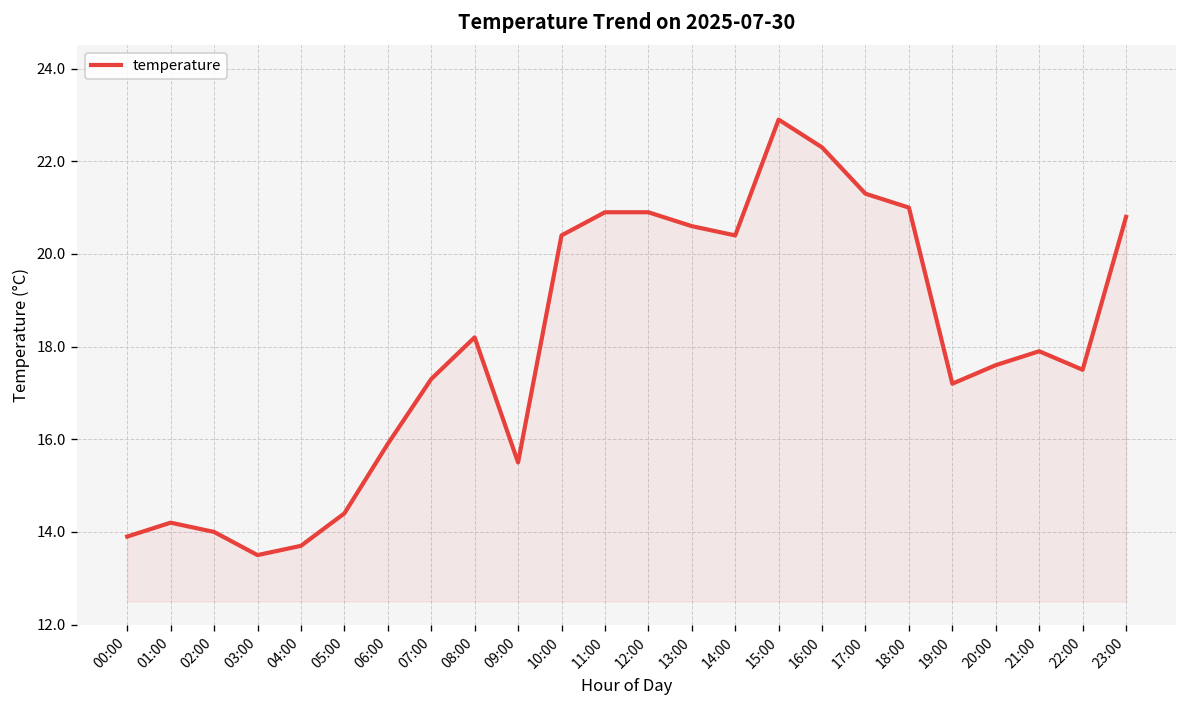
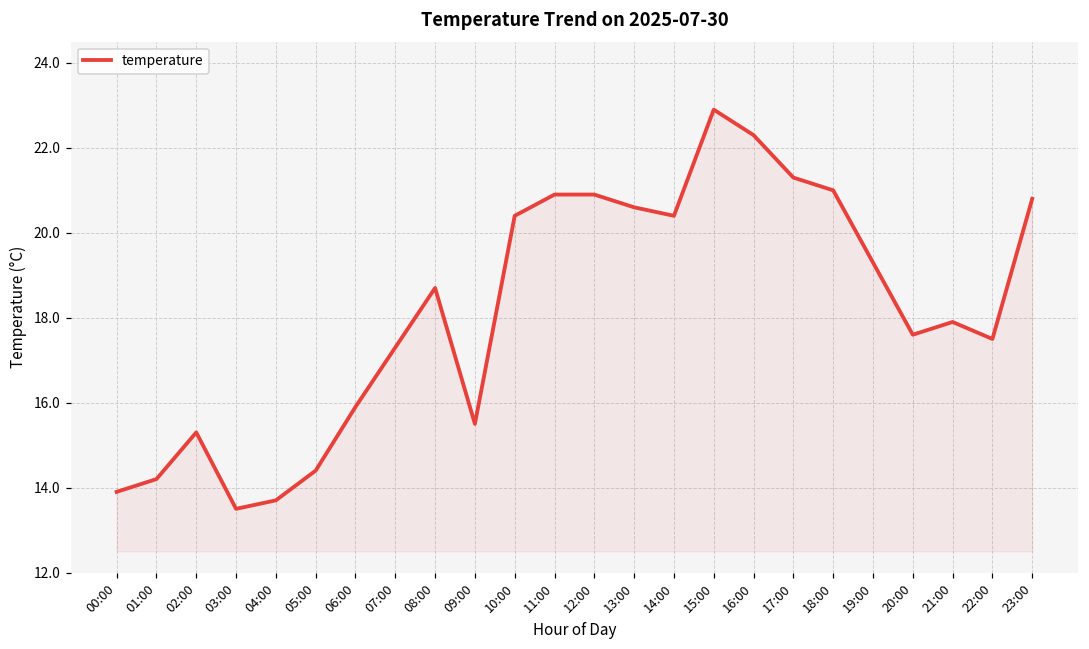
  {
    "00:00": 13.9,
    "01:00": 14.2,
-   "02:00": 14.0,
+   "02:00": 15.3,
    "03:00": 13.5,
    "04:00": 13.7,
    "05:00": 14.4,
    "06:00": 15.9,
    "07:00": 17.3,
-   "08:00": 18.2,
+   "08:00": 18.7,
    "09:00": 15.5,
    "10:00": 20.4,
    "11:00": 20.9,
    "12:00": 20.9,
    "13:00": 20.6,
    "14:00": 20.4,
    "15:00": 22.9,
    "16:00": 22.3,
    "17:00": 21.3,
    "18:00": 21.0,
-   "19:00": 17.2,
+   "19:00": 19.3,
    "20:00": 17.6,
    "21:00": 17.9,
    "22:00": 17.5,
    "23:00": 20.8
  }
